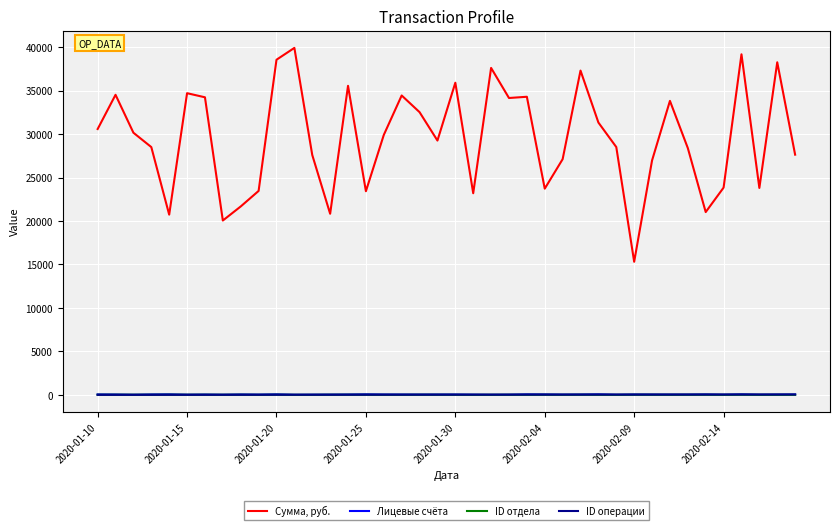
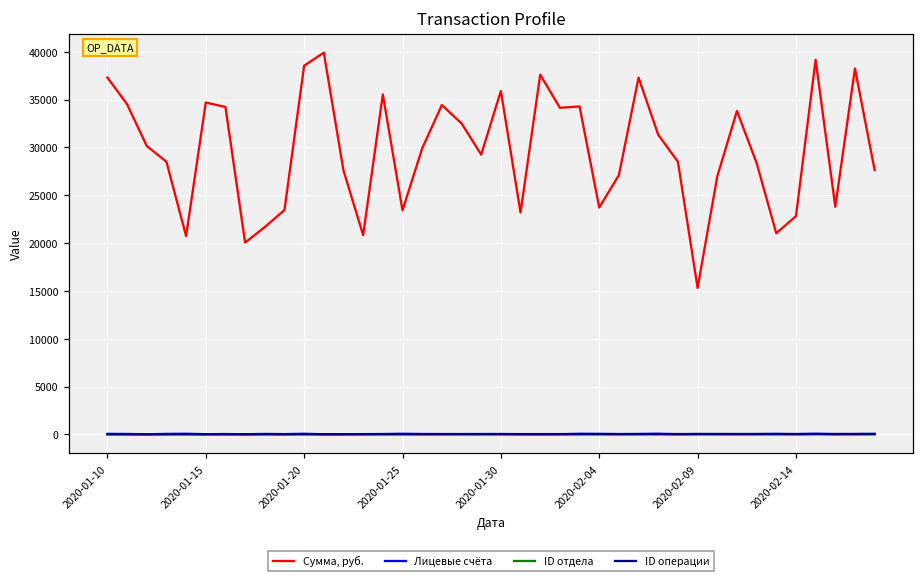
  {
    "Сумма, руб.": {
-     "2020-01-10": 31000,
+     "2020-01-10": 37000,
      "2020-01-15": 35000,
      "2020-01-20": 39000,
      "2020-01-25": 23000,
      "2020-01-30": 36000,
      "2020-02-04": 24000,
      "2020-02-09": 15000,
-     "2020-02-14": 24000
+     "2020-02-14": 23000
    }
  }
